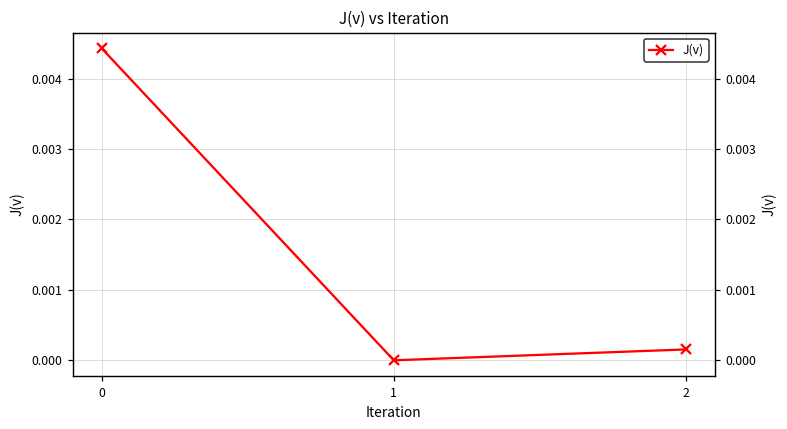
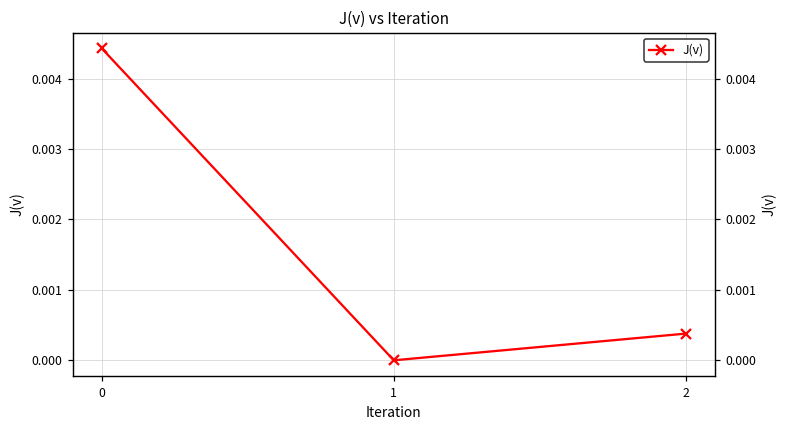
  {
    "0": 0.0044,
    "1": 0.0000,
-   "2": 0.0002
+   "2": 0.0004
  }
